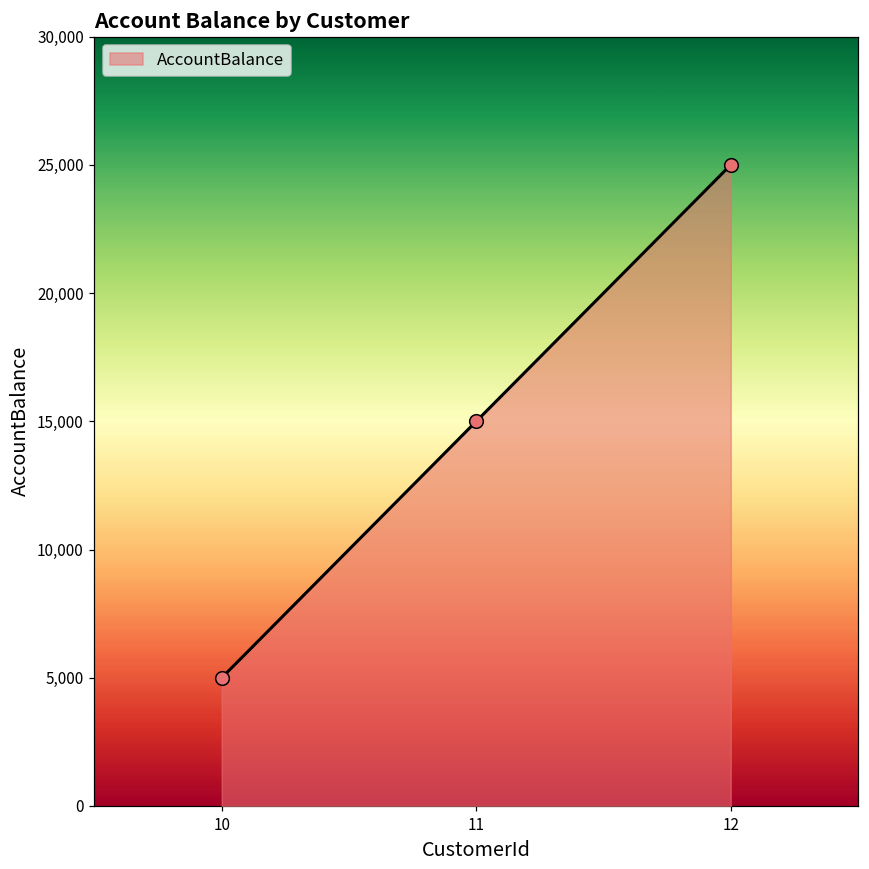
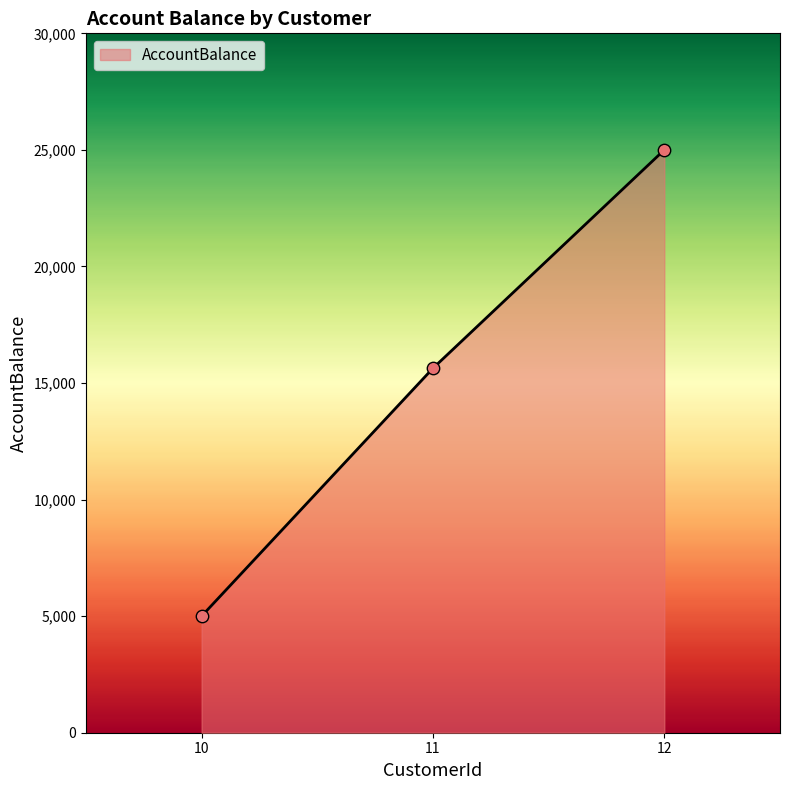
  {
    "10": "5,000",
-   "11": "15,000",
+   "11": "15,600",
    "12": "25,000"
  }
